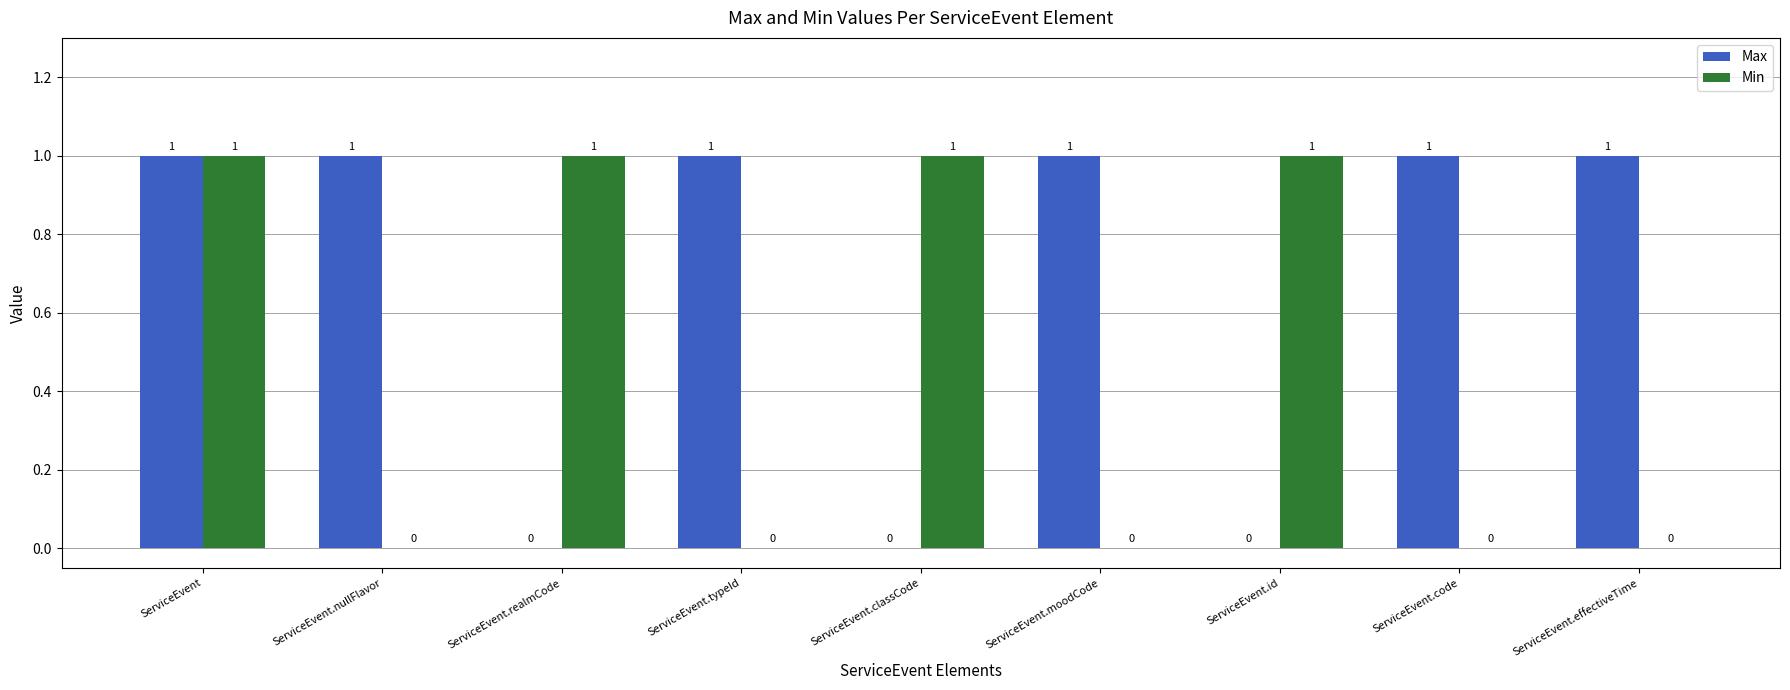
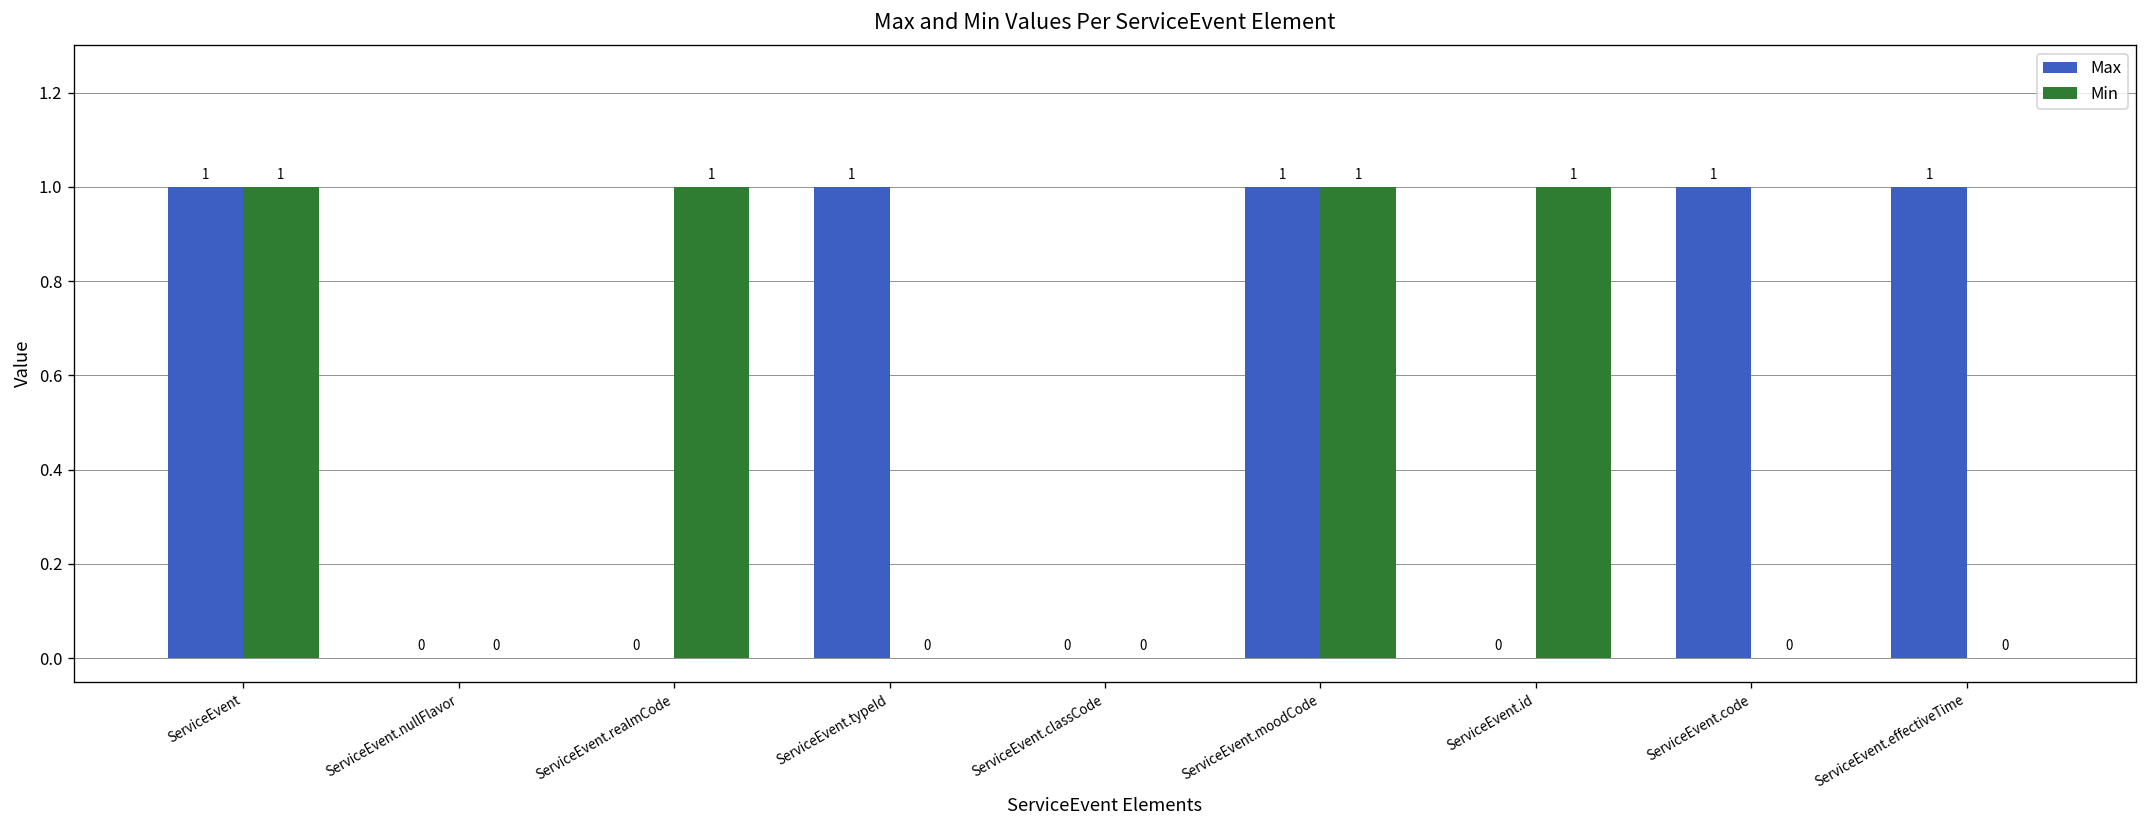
  {
    "Max": {
      "ServiceEvent": 1,
-     "ServiceEvent.nullFlavor": 1,
+     "ServiceEvent.nullFlavor": 0,
      "ServiceEvent.realmCode": 0,
      "ServiceEvent.typeId": 1,
      "ServiceEvent.classCode": 0,
      "ServiceEvent.moodCode": 1,
      "ServiceEvent.id": 0,
      "ServiceEvent.code": 1,
      "ServiceEvent.effectiveTime": 1
    },
    "Min": {
      "ServiceEvent": 1,
      "ServiceEvent.nullFlavor": 0,
      "ServiceEvent.realmCode": 1,
      "ServiceEvent.typeId": 0,
-     "ServiceEvent.classCode": 1,
-     "ServiceEvent.moodCode": 0,
+     "ServiceEvent.classCode": 0,
+     "ServiceEvent.moodCode": 1,
      "ServiceEvent.id": 1,
      "ServiceEvent.code": 0,
      "ServiceEvent.effectiveTime": 0
    }
  }
